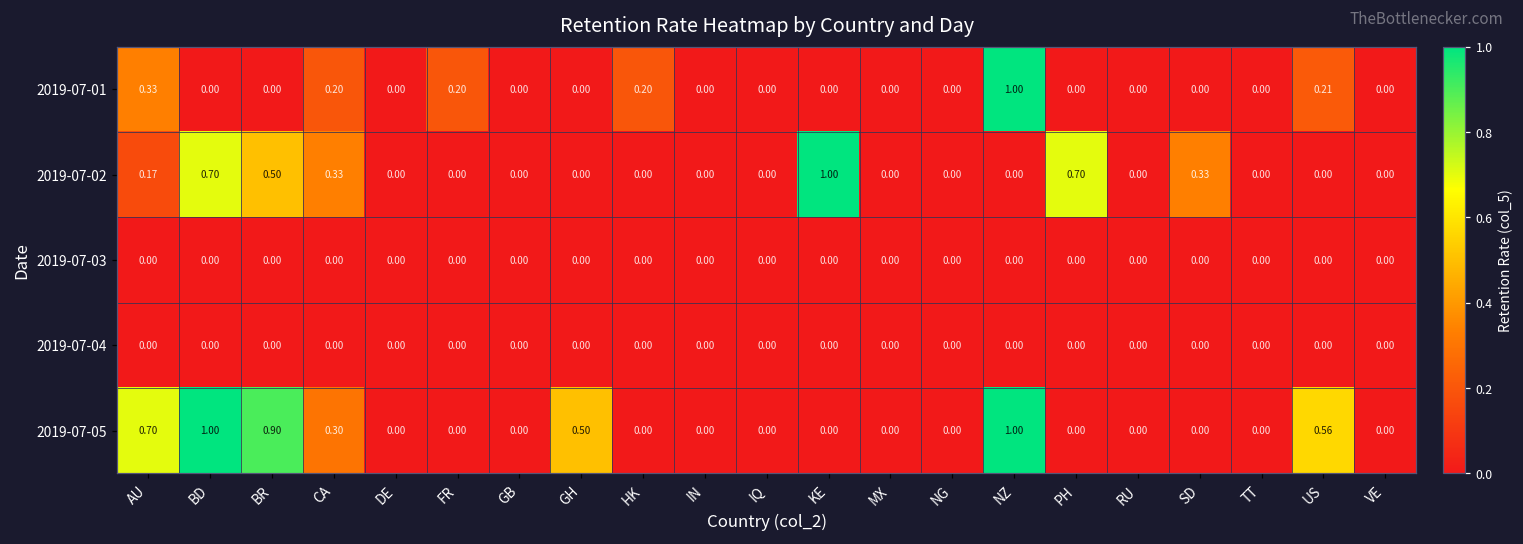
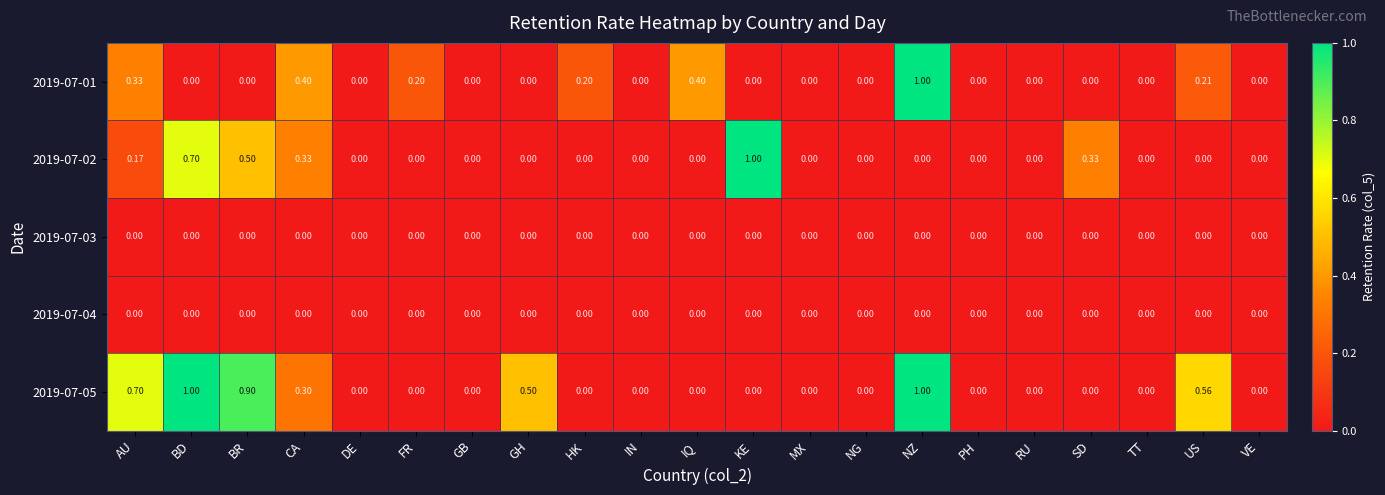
  {
    "2019-07-01": {
      "AU": 0.33,
      "BD": 0.00,
      "BR": 0.00,
-     "CA": 0.20,
+     "CA": 0.40,
      "DE": 0.00,
      "FR": 0.20,
      "GB": 0.00,
      "GH": 0.00,
      "HK": 0.20,
      "IN": 0.00,
-     "IQ": 0.00,
+     "IQ": 0.40,
      "KE": 0.00,
      "MX": 0.00,
      "NG": 0.00,
      "NZ": 1.00,
      "PH": 0.00,
      "RU": 0.00,
      "SD": 0.00,
      "TT": 0.00,
      "US": 0.21,
      "VE": 0.00
    },
    "2019-07-02": {
      "AU": 0.17,
      "BD": 0.70,
      "BR": 0.50,
      "CA": 0.33,
      "DE": 0.00,
      "FR": 0.00,
      "GB": 0.00,
      "GH": 0.00,
      "HK": 0.00,
      "IN": 0.00,
      "IQ": 0.00,
      "KE": 1.00,
      "MX": 0.00,
      "NG": 0.00,
      "NZ": 0.00,
-     "PH": 0.70,
+     "PH": 0.00,
      "RU": 0.00,
      "SD": 0.33,
      "TT": 0.00,
      "US": 0.00,
      "VE": 0.00
    },
    "2019-07-03": {
      "AU": 0.00,
      "BD": 0.00,
      "BR": 0.00,
      "CA": 0.00,
      "DE": 0.00,
      "FR": 0.00,
      "GB": 0.00,
      "GH": 0.00,
      "HK": 0.00,
      "IN": 0.00,
      "IQ": 0.00,
      "KE": 0.00,
      "MX": 0.00,
      "NG": 0.00,
      "NZ": 0.00,
      "PH": 0.00,
      "RU": 0.00,
      "SD": 0.00,
      "TT": 0.00,
      "US": 0.00,
      "VE": 0.00
    },
    "2019-07-04": {
      "AU": 0.00,
      "BD": 0.00,
      "BR": 0.00,
      "CA": 0.00,
      "DE": 0.00,
      "FR": 0.00,
      "GB": 0.00,
      "GH": 0.00,
      "HK": 0.00,
      "IN": 0.00,
      "IQ": 0.00,
      "KE": 0.00,
      "MX": 0.00,
      "NG": 0.00,
      "NZ": 0.00,
      "PH": 0.00,
      "RU": 0.00,
      "SD": 0.00,
      "TT": 0.00,
      "US": 0.00,
      "VE": 0.00
    },
    "2019-07-05": {
      "AU": 0.70,
      "BD": 1.00,
      "BR": 0.90,
      "CA": 0.30,
      "DE": 0.00,
      "FR": 0.00,
      "GB": 0.00,
      "GH": 0.50,
      "HK": 0.00,
      "IN": 0.00,
      "IQ": 0.00,
      "KE": 0.00,
      "MX": 0.00,
      "NG": 0.00,
      "NZ": 1.00,
      "PH": 0.00,
      "RU": 0.00,
      "SD": 0.00,
      "TT": 0.00,
      "US": 0.56,
      "VE": 0.00
    }
  }
